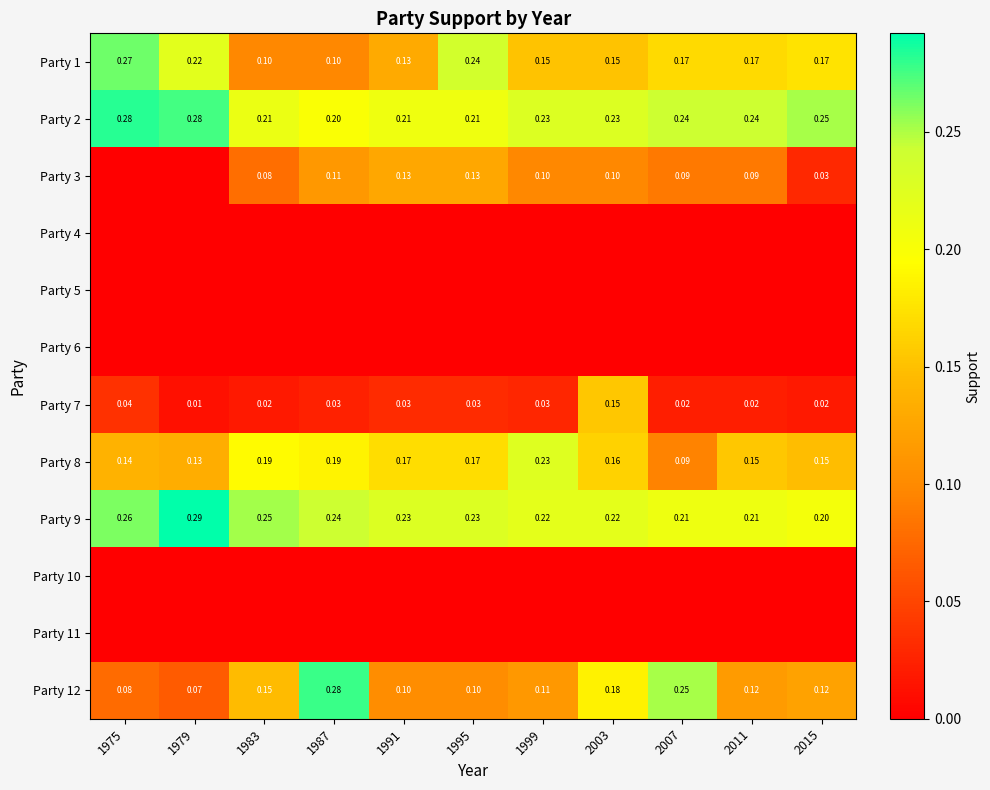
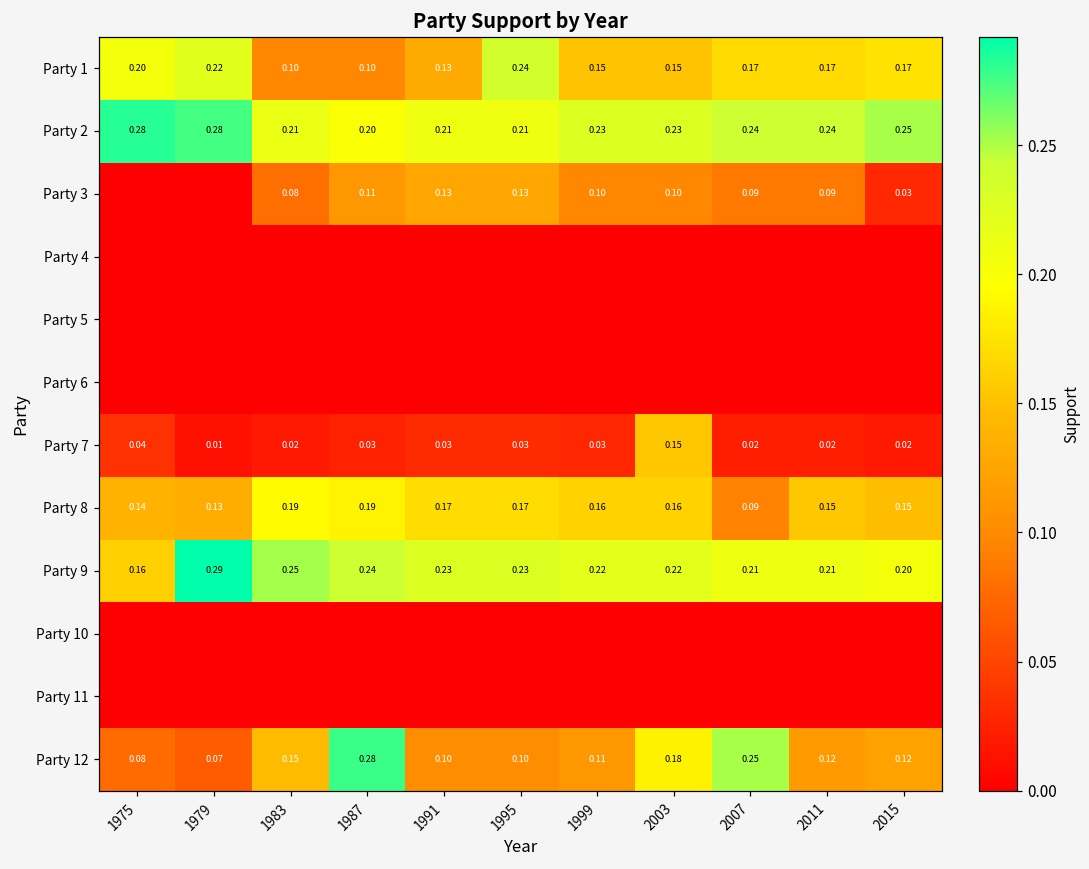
  {
    "Party 1": {
-     "1975": 0.27,
+     "1975": 0.20,
      "1979": 0.22,
      "1983": 0.10,
      "1987": 0.10,
      "1991": 0.13,
      "1995": 0.24,
      "1999": 0.15,
      "2003": 0.15,
      "2007": 0.17,
      "2011": 0.17,
      "2015": 0.17
    },
    "Party 2": {
      "1975": 0.28,
      "1979": 0.28,
      "1983": 0.21,
      "1987": 0.20,
      "1991": 0.21,
      "1995": 0.21,
      "1999": 0.23,
      "2003": 0.23,
      "2007": 0.24,
      "2011": 0.24,
      "2015": 0.25
    },
    "Party 3": {
      "1983": 0.08,
      "1987": 0.11,
      "1991": 0.13,
      "1995": 0.13,
      "1999": 0.10,
      "2003": 0.10,
      "2007": 0.09,
      "2011": 0.09,
      "2015": 0.03
    },
    "Party 7": {
      "1975": 0.04,
      "1979": 0.01,
      "1983": 0.02,
      "1987": 0.03,
      "1991": 0.03,
      "1995": 0.03,
      "1999": 0.03,
      "2003": 0.15,
      "2007": 0.02,
      "2011": 0.02,
      "2015": 0.02
    },
    "Party 8": {
      "1975": 0.14,
      "1979": 0.13,
      "1983": 0.19,
      "1987": 0.19,
      "1991": 0.17,
      "1995": 0.17,
-     "1999": 0.23,
+     "1999": 0.16,
      "2003": 0.16,
      "2007": 0.09,
      "2011": 0.15,
      "2015": 0.15
    },
    "Party 9": {
-     "1975": 0.26,
+     "1975": 0.16,
      "1979": 0.29,
      "1983": 0.25,
      "1987": 0.24,
      "1991": 0.23,
      "1995": 0.23,
      "1999": 0.22,
      "2003": 0.22,
      "2007": 0.21,
      "2011": 0.21,
      "2015": 0.20
    },
    "Party 12": {
      "1975": 0.08,
      "1979": 0.07,
      "1983": 0.15,
      "1987": 0.28,
      "1991": 0.10,
      "1995": 0.10,
      "1999": 0.11,
      "2003": 0.18,
      "2007": 0.25,
      "2011": 0.12,
      "2015": 0.12
    }
  }
